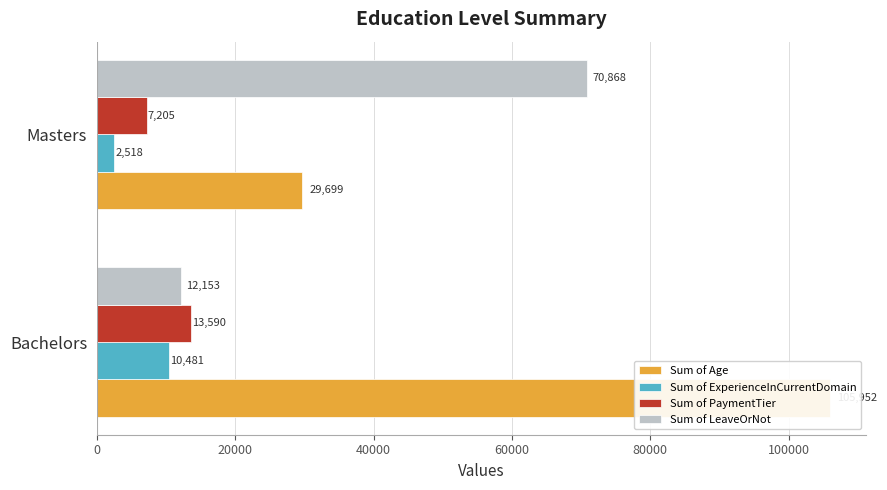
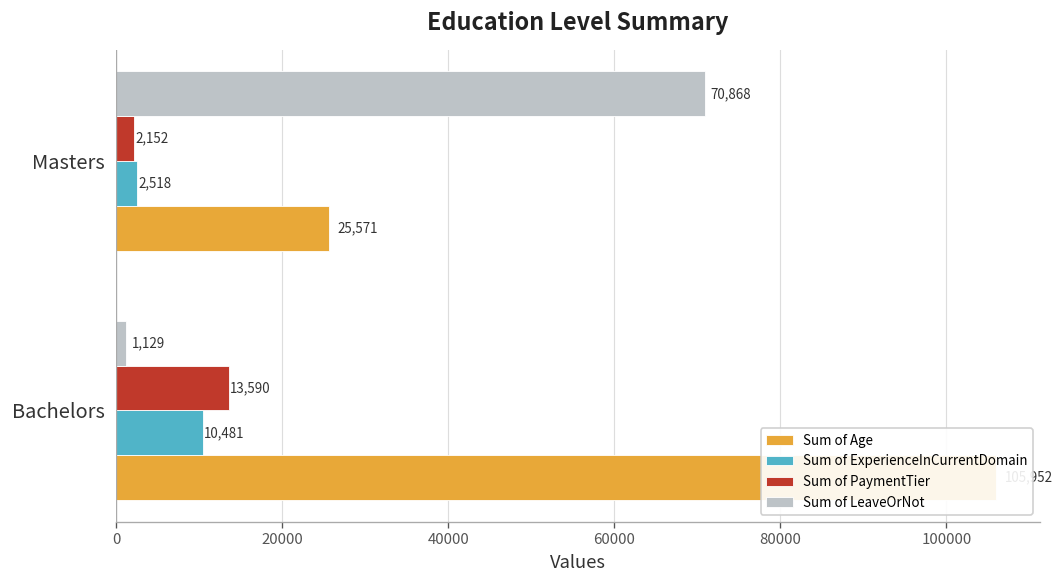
  {
    "Sum of Age": {
-     "Masters": "29,699"
+     "Masters": "25,571"
    },
    "Sum of ExperienceInCurrentDomain": {
      "Masters": "2,518",
      "Bachelors": "10,481"
    },
    "Sum of PaymentTier": {
-     "Masters": "7,205",
+     "Masters": "2,152",
      "Bachelors": "13,590"
    },
    "Sum of LeaveOrNot": {
      "Masters": "70,868",
-     "Bachelors": "12,153"
+     "Bachelors": "1,129"
    }
  }
